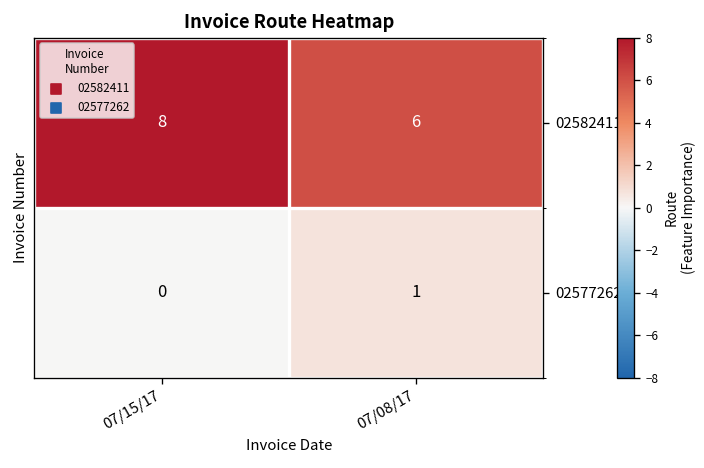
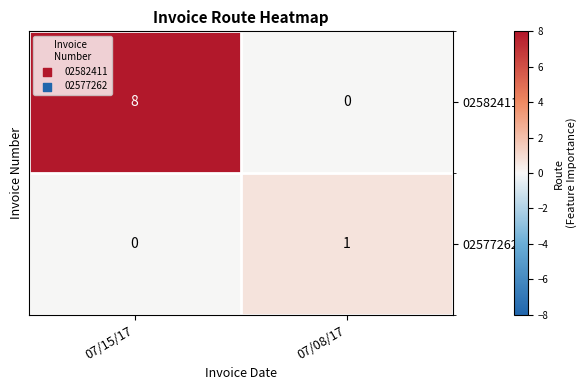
  {
    "02582411": {
      "07/15/17": 8,
-     "07/08/17": 6
+     "07/08/17": 0
    },
    "02577262": {
      "07/15/17": 0,
      "07/08/17": 1
    }
  }
